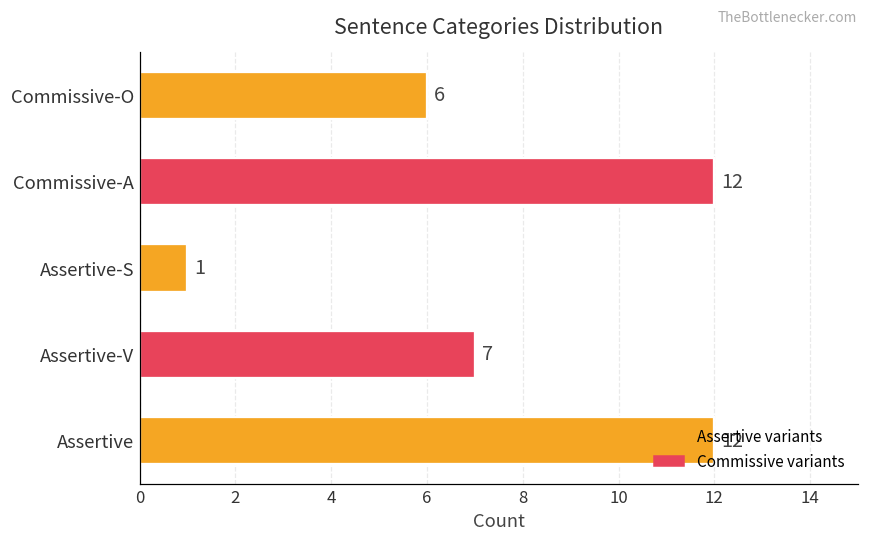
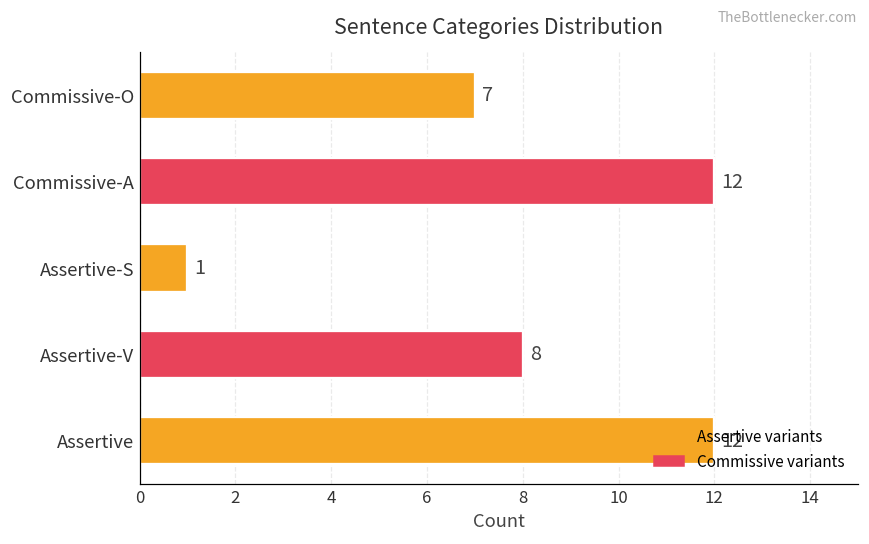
  {
-   "Commissive-O": 6,
+   "Commissive-O": 7,
    "Commissive-A": 12,
    "Assertive-S": 1,
-   "Assertive-V": 7,
+   "Assertive-V": 8,
    "Assertive": 12
  }
